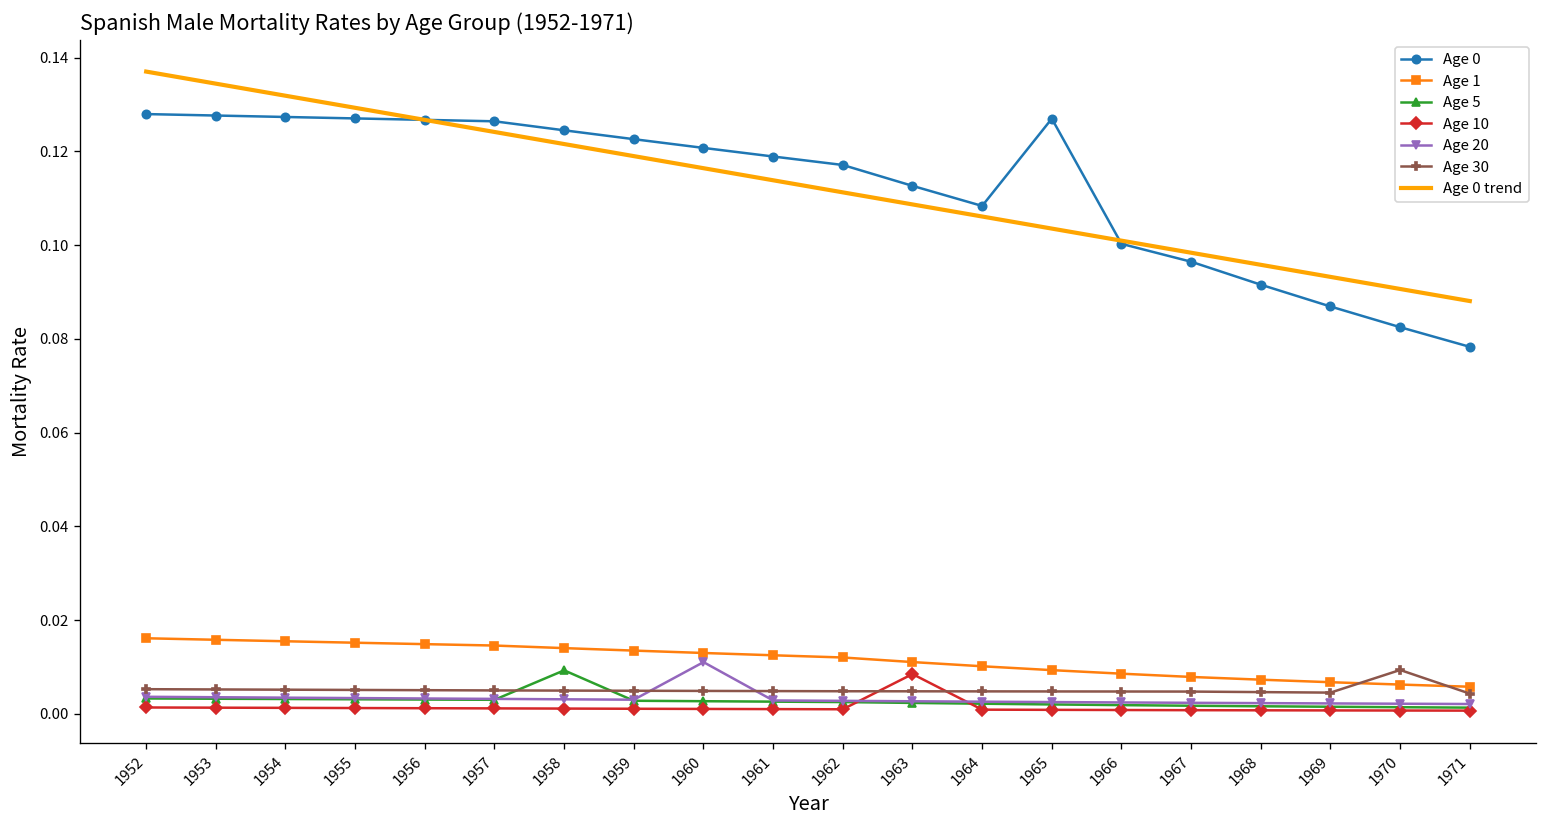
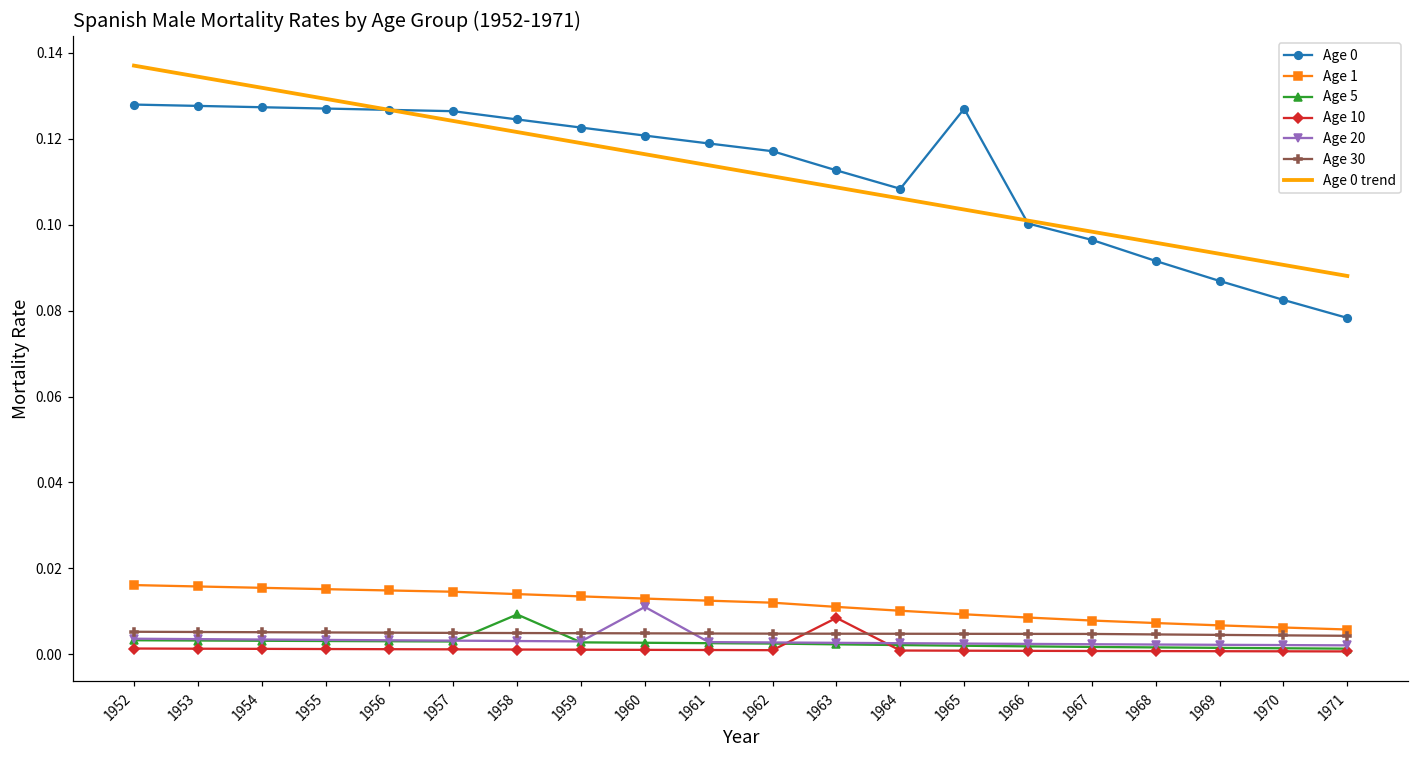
  {
    "Age 0": {
      "1952": 0.128,
      "1953": 0.128,
      "1954": 0.127,
      "1955": 0.127,
      "1957": 0.126,
      "1958": 0.124,
      "1959": 0.123,
      "1960": 0.121,
      "1961": 0.119,
      "1962": 0.117,
      "1963": 0.113,
      "1964": 0.108,
      "1965": 0.127,
      "1966": 0.100,
      "1967": 0.096,
      "1968": 0.092,
      "1969": 0.087,
      "1970": 0.082,
      "1971": 0.078
    },
    "Age 5": {
      "1958": 0.009,
      "1960": 0.003,
      "1968": 0.002,
      "1969": 0.002,
      "1970": 0.001
    },
    "Age 10": {
      "1952": 0.001,
      "1953": 0.001,
      "1954": 0.001,
      "1955": 0.001,
      "1956": 0.001,
      "1957": 0.001,
      "1958": 0.001,
      "1959": 0.001,
      "1960": 0.001,
      "1961": 0.001,
      "1962": 0.001,
      "1963": 0.008,
      "1964": 0.001,
      "1965": 0.001,
      "1966": 0.001,
      "1967": 0.001,
      "1968": 0.001,
      "1969": 0.001,
      "1970": 0.001
    },
    "Age 20": {
      "1958": 0.003,
      "1960": 0.011,
      "1968": 0.002,
      "1969": 0.002,
      "1970": 0.002,
      "1971": 0.002
    },
    "Age 30": {
      "1952": 0.005,
      "1953": 0.005,
      "1954": 0.005,
      "1955": 0.005,
      "1956": 0.005,
      "1957": 0.005,
      "1958": 0.005,
      "1959": 0.005,
      "1960": 0.005,
      "1961": 0.005,
      "1962": 0.005,
      "1963": 0.005,
      "1964": 0.005,
      "1965": 0.005,
      "1966": 0.005,
      "1967": 0.005,
      "1968": 0.005,
      "1969": 0.005,
-     "1970": 0.009,
+     "1970": 0.004,
      "1971": 0.004
    }
  }
